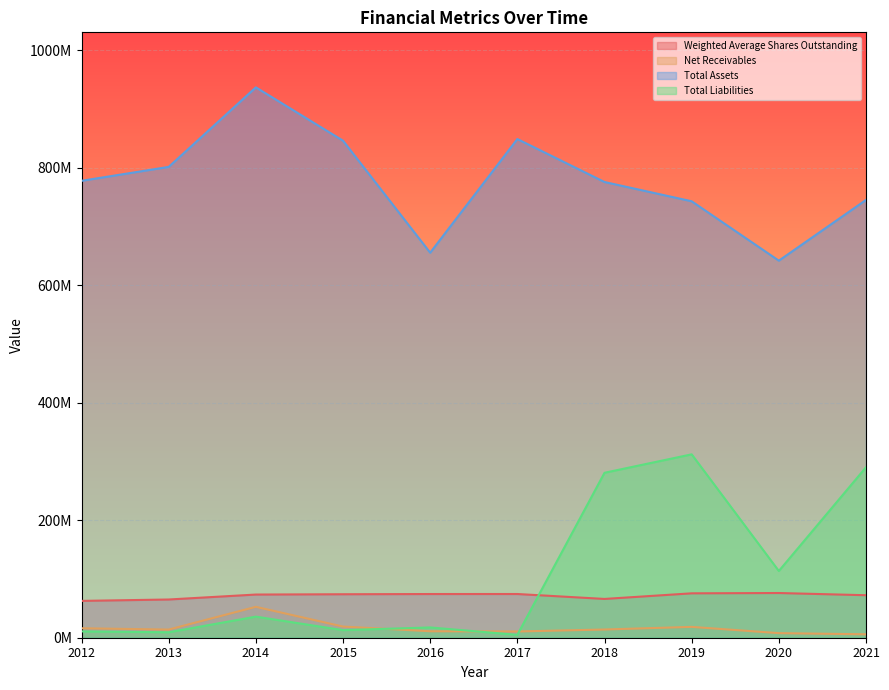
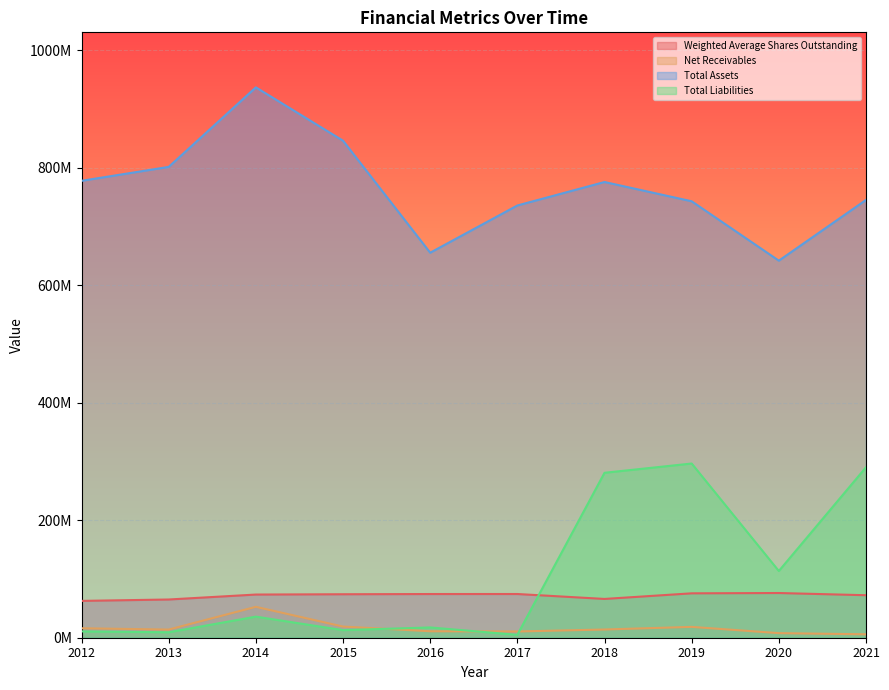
  {
    "Total Assets": {
      "2012": 780000000,
      "2013": 800000000,
      "2014": 940000000,
      "2015": 850000000,
      "2016": 660000000,
-     "2017": 850000000,
+     "2017": 740000000,
      "2018": 780000000,
      "2019": 740000000,
      "2020": 640000000,
      "2021": 750000000
    },
    "Total Liabilities": {
      "2012": 10000000,
      "2013": 10000000,
      "2014": 40000000,
      "2015": 10000000,
      "2016": 20000000,
      "2017": 0,
      "2018": 280000000,
-     "2019": 310000000,
+     "2019": 300000000,
      "2020": 110000000,
      "2021": 290000000
    }
  }
